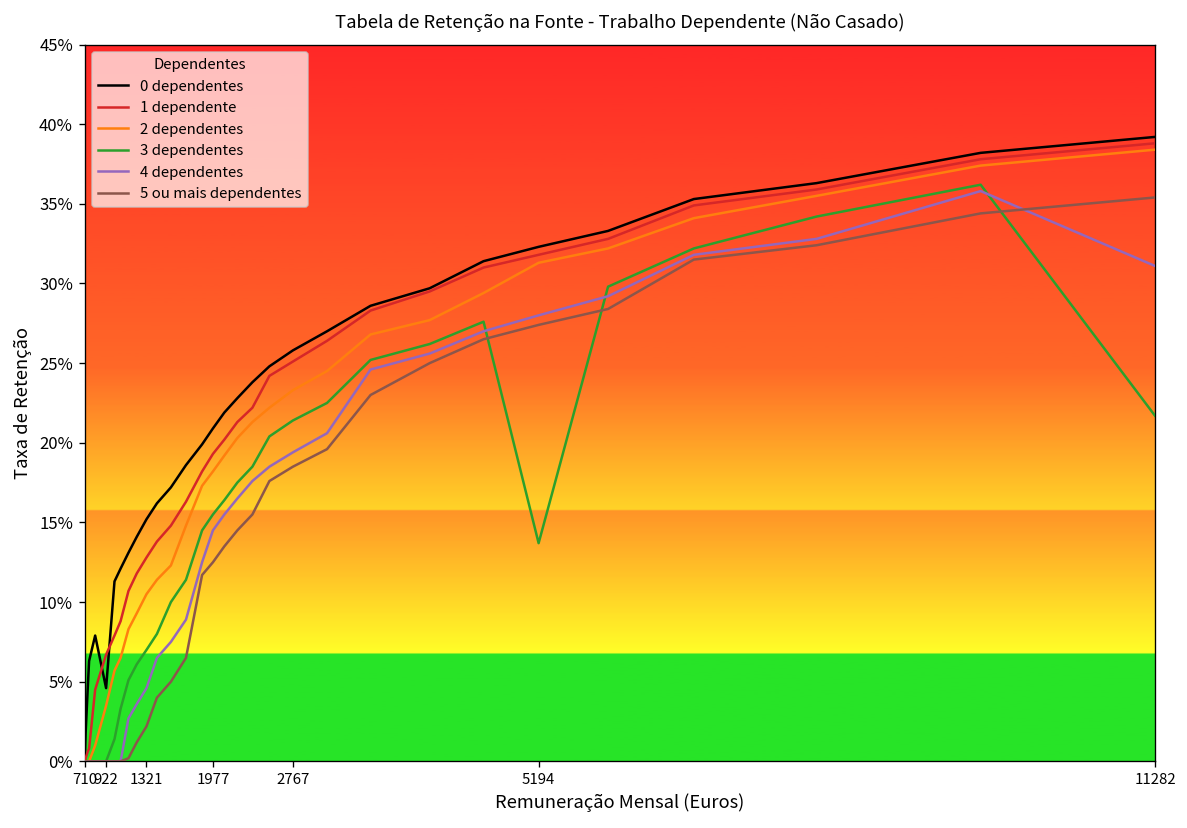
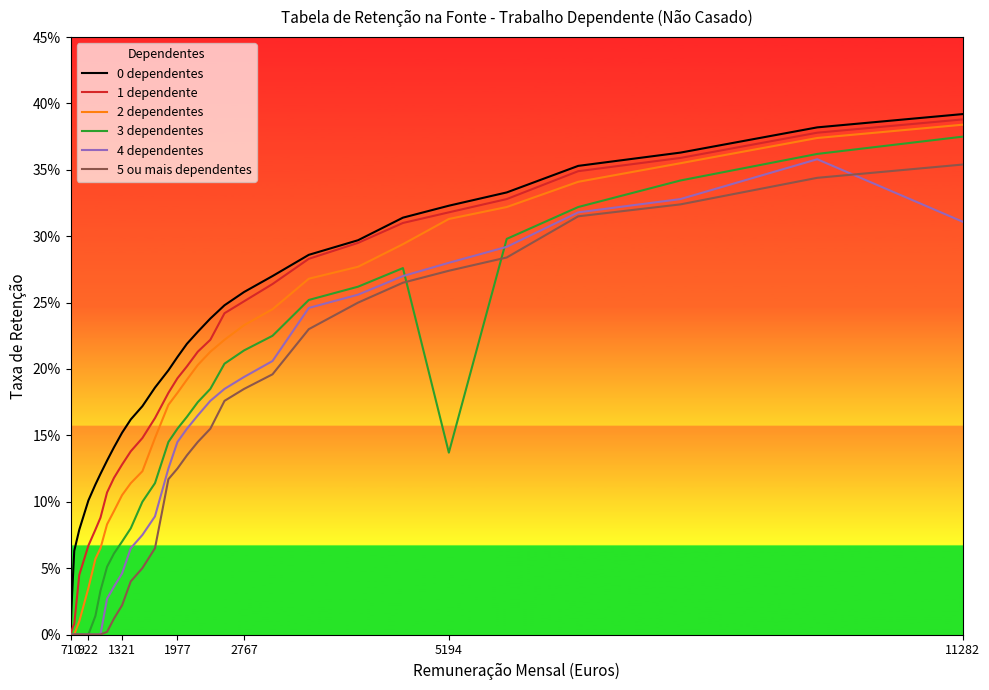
  {
    "0 dependentes": {
-     "922": "4.6%",
+     "922": "10.1%",
      "1321": "15.2%",
      "1977": "20.9%",
      "2767": "25.8%",
      "5194": "32.3%",
      "11282": "39.2%"
    },
    "1 dependente": {
      "922": "6.7%",
      "1321": "12.8%",
      "1977": "19.3%",
      "2767": "25.1%",
      "5194": "31.8%",
      "11282": "38.8%"
    },
    "2 dependentes": {
      "922": "3.5%",
      "1321": "10.5%",
      "1977": "18.2%",
      "2767": "23.3%",
      "5194": "31.3%",
      "11282": "38.4%"
    },
    "3 dependentes": {
      "1321": "7.0%",
      "1977": "15.5%",
      "2767": "21.4%",
      "5194": "13.7%",
-     "11282": "21.7%"
+     "11282": "37.5%"
    },
    "4 dependentes": {
      "1321": "4.6%",
      "1977": "14.5%",
      "2767": "19.4%",
      "5194": "28.0%",
      "11282": "31.1%"
    },
    "5 ou mais dependentes": {
      "1321": "2.2%",
      "1977": "12.5%",
      "2767": "18.5%",
      "5194": "27.4%",
      "11282": "35.4%"
    }
  }
